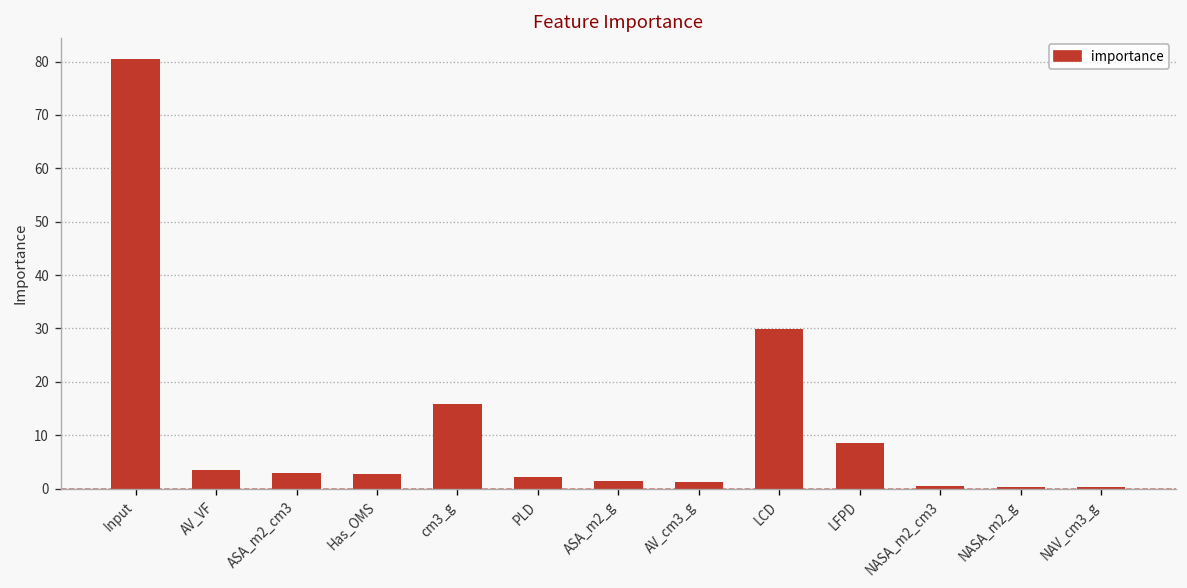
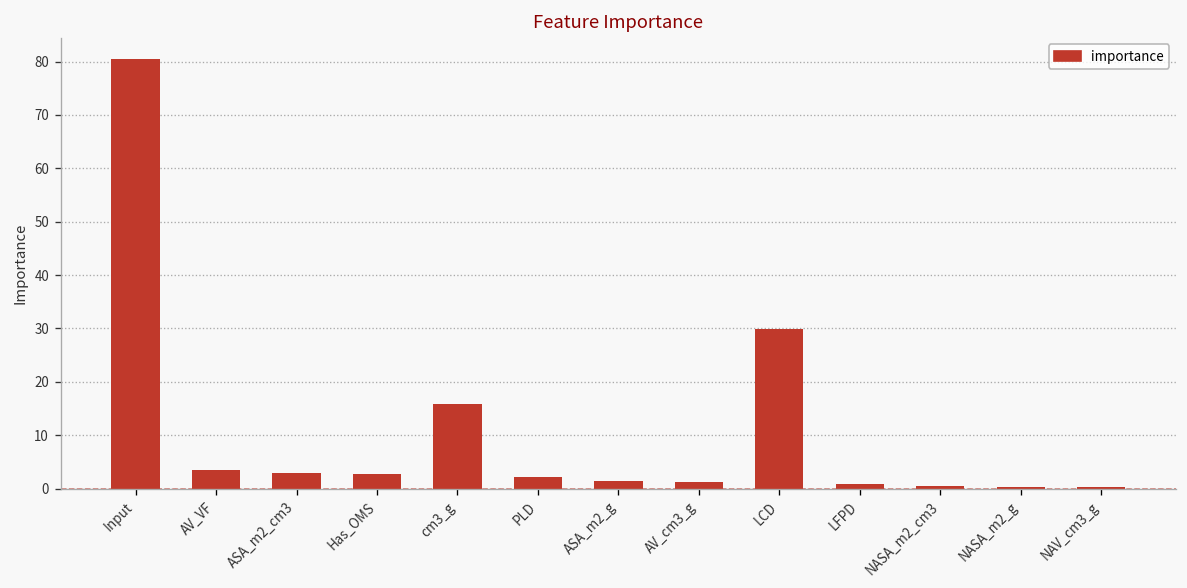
  {
    "Input": 80,
    "AV_VF": 3,
    "ASA_m2_cm3": 3,
    "Has_OMS": 3,
    "cm3_g": 16,
    "PLD": 2,
    "ASA_m2_g": 1,
    "AV_cm3_g": 1,
    "LCD": 30,
-   "LFPD": 9
+   "LFPD": 1
  }
